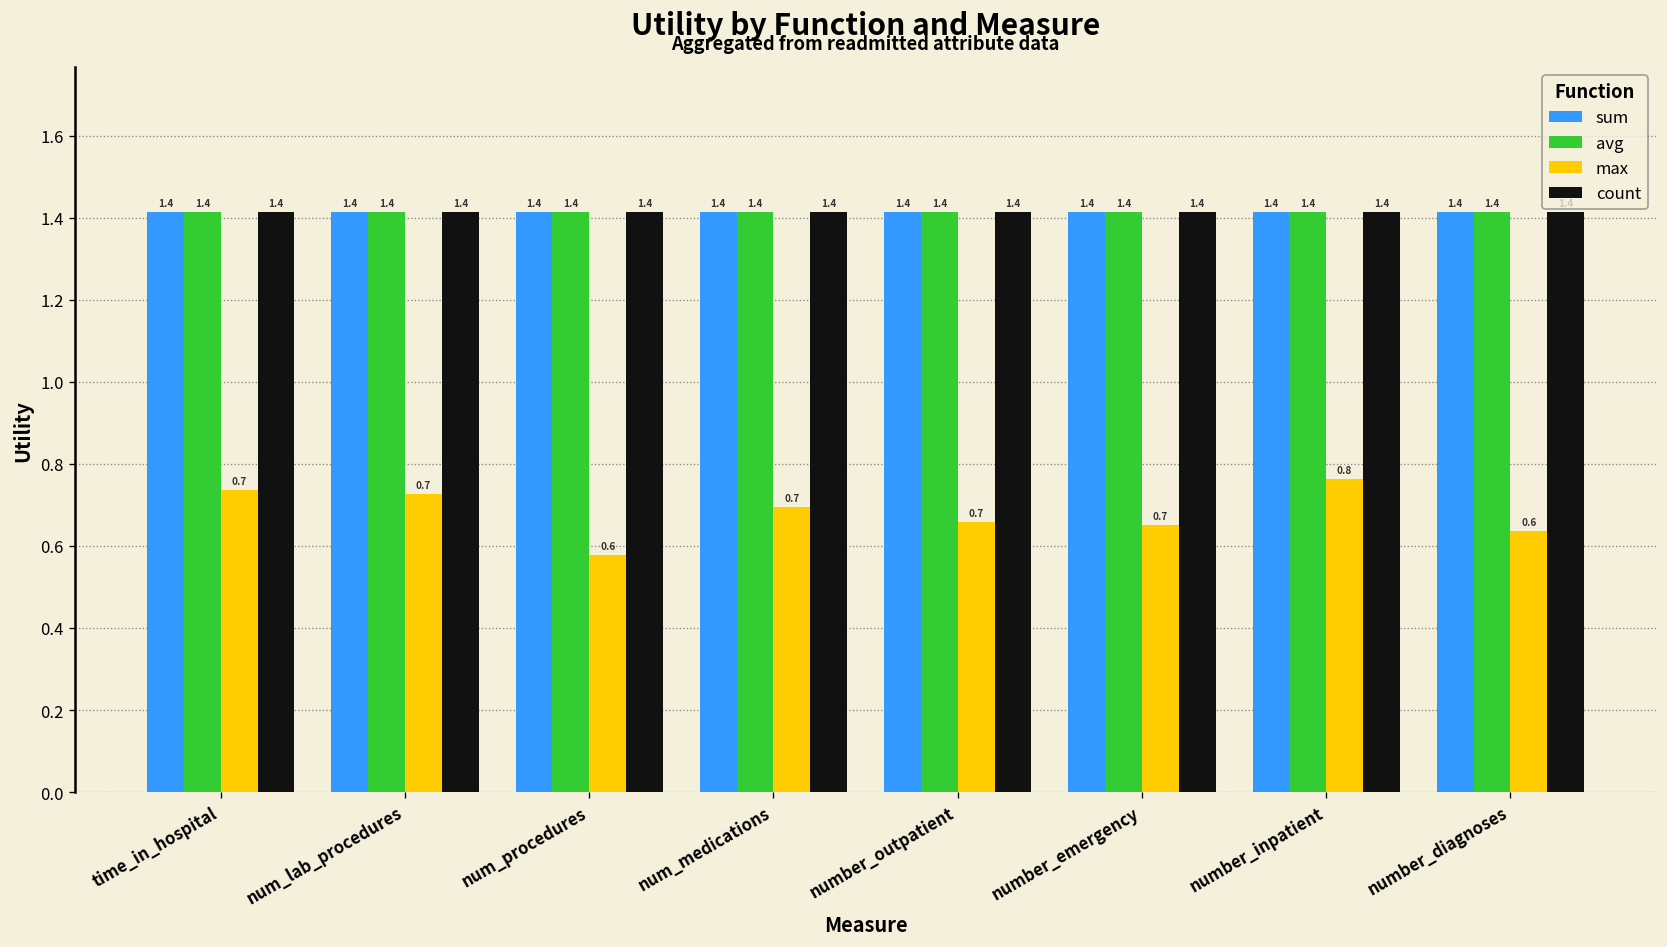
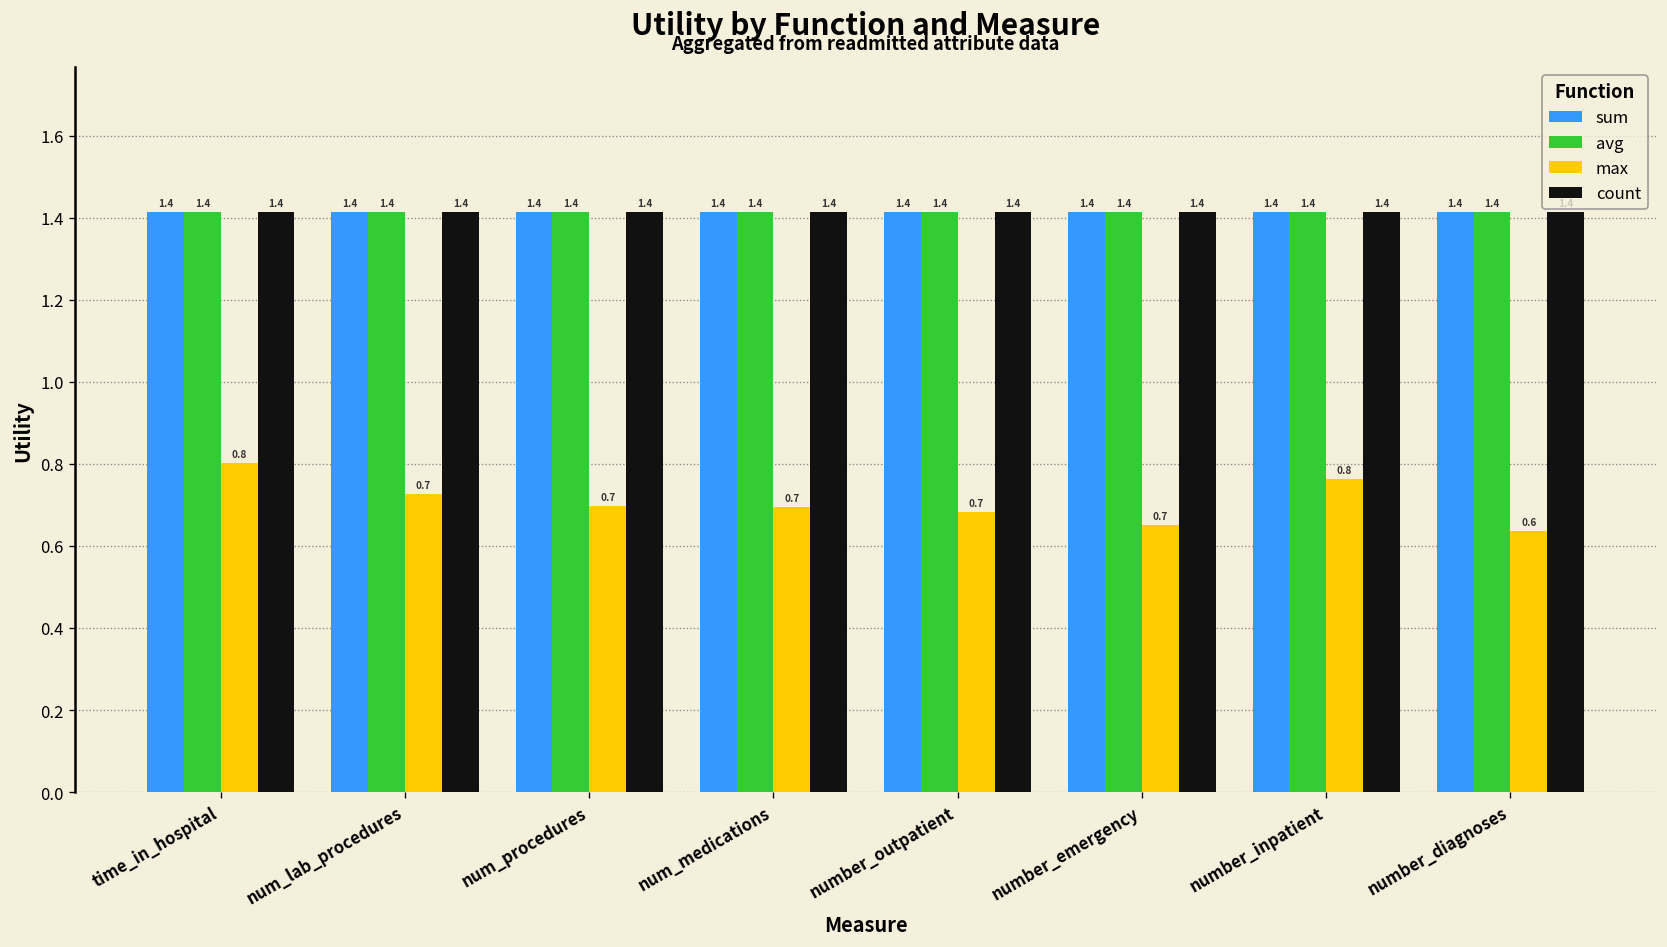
  {
    "sum": {
      "time_in_hospital": 1.4,
      "num_lab_procedures": 1.4,
      "num_procedures": 1.4,
      "num_medications": 1.4,
      "number_outpatient": 1.4,
      "number_emergency": 1.4,
      "number_inpatient": 1.4,
      "number_diagnoses": 1.4
    },
    "avg": {
      "time_in_hospital": 1.4,
      "num_lab_procedures": 1.4,
      "num_procedures": 1.4,
      "num_medications": 1.4,
      "number_outpatient": 1.4,
      "number_emergency": 1.4,
      "number_inpatient": 1.4,
      "number_diagnoses": 1.4
    },
    "max": {
-     "time_in_hospital": 0.7,
+     "time_in_hospital": 0.8,
      "num_lab_procedures": 0.7,
-     "num_procedures": 0.6,
+     "num_procedures": 0.7,
      "num_medications": 0.7,
-     "number_outpatient": 0.66,
+     "number_outpatient": 0.68,
      "number_emergency": 0.7,
      "number_inpatient": 0.8,
      "number_diagnoses": 0.6
    },
    "count": {
      "time_in_hospital": 1.4,
      "num_lab_procedures": 1.4,
      "num_procedures": 1.4,
      "num_medications": 1.4,
      "number_outpatient": 1.4,
      "number_emergency": 1.4,
      "number_inpatient": 1.4
    }
  }
